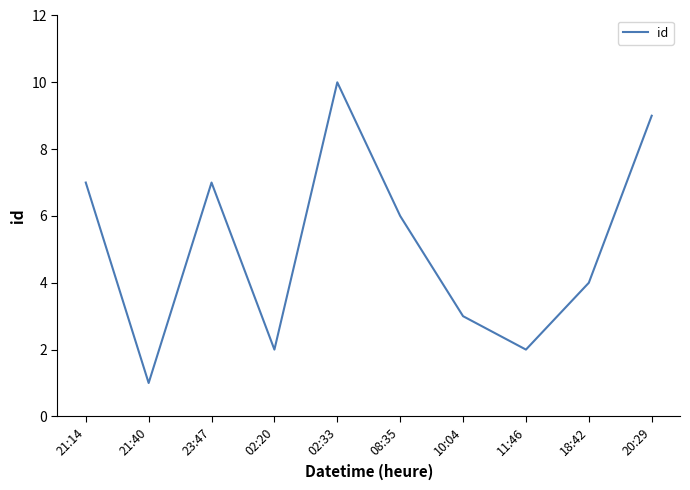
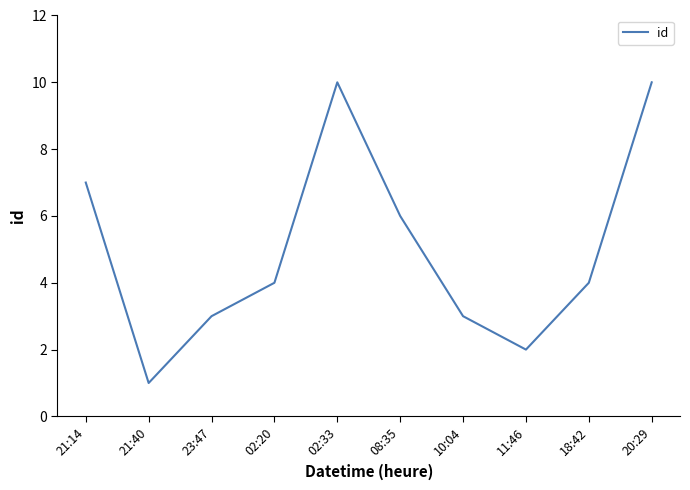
  {
    "21:14": 7,
    "21:40": 1,
-   "23:47": 7,
-   "02:20": 2,
+   "23:47": 3,
+   "02:20": 4,
    "02:33": 10,
    "08:35": 6,
    "10:04": 3,
    "11:46": 2,
    "18:42": 4,
-   "20:29": 9
+   "20:29": 10
  }
